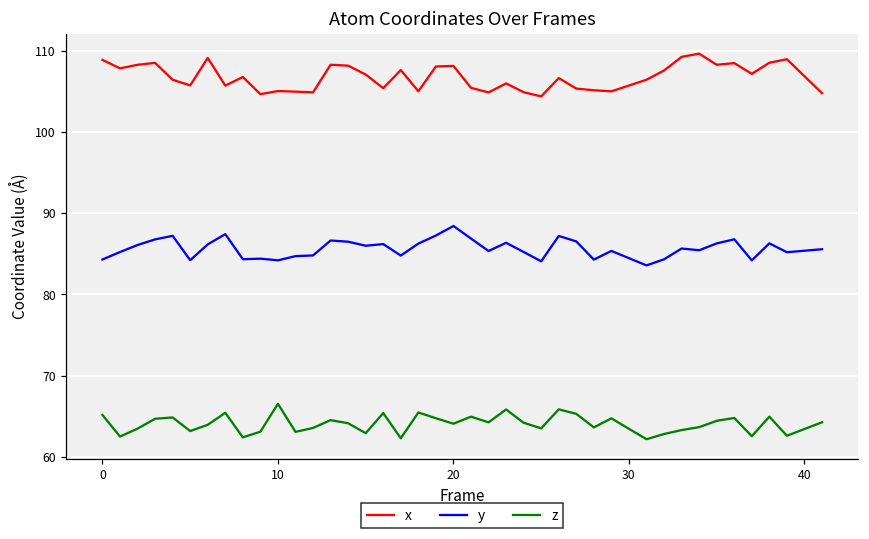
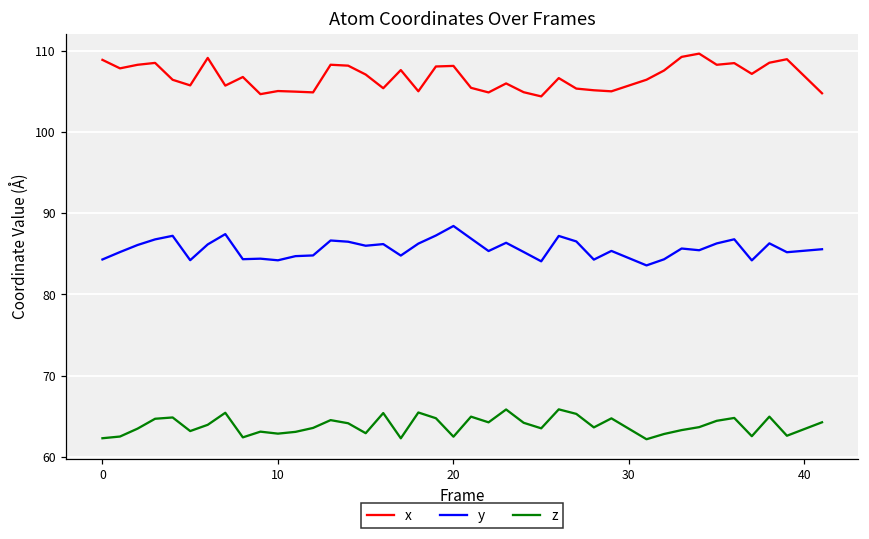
  {
    "x": {
      "0": 109,
      "10": 105,
      "20": 108
    },
    "y": {
      "0": 84,
      "10": 84,
      "20": 88
    },
    "z": {
-     "0": 65,
-     "10": 67,
-     "20": 64
+     "0": 62,
+     "10": 63,
+     "20": 62
    }
  }
